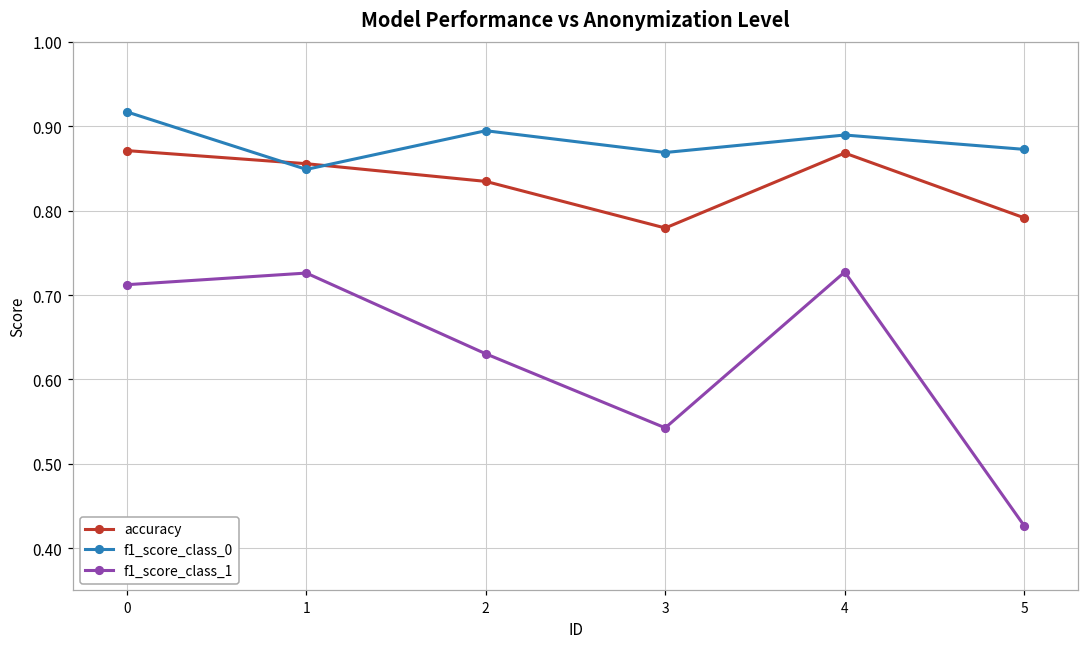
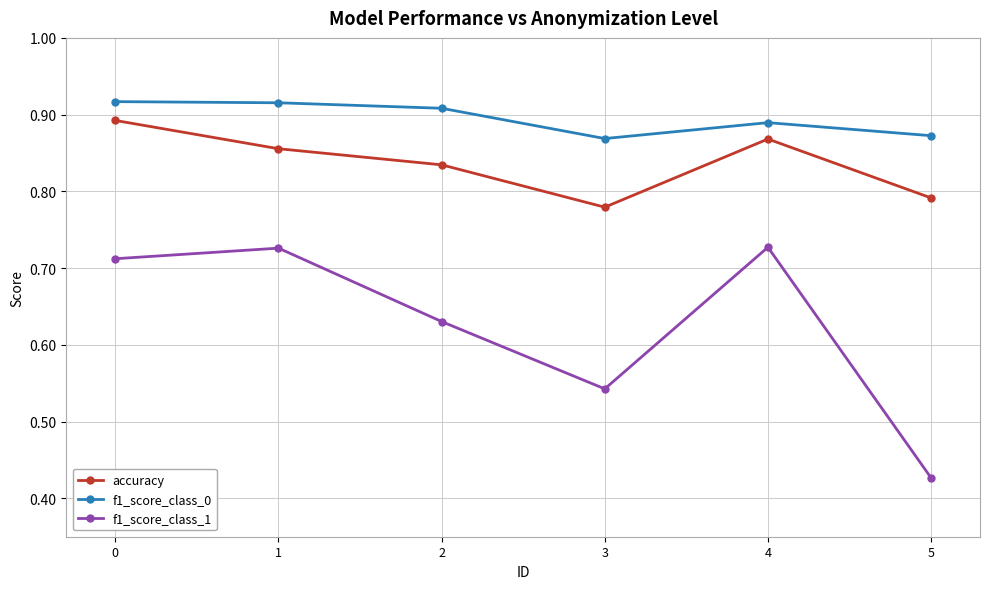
  {
    "accuracy": {
-     "0": 0.87,
+     "0": 0.89,
      "1": 0.86,
      "2": 0.83,
      "3": 0.78,
      "4": 0.87,
      "5": 0.79
    },
    "f1_score_class_0": {
      "0": 0.92,
-     "1": 0.85,
-     "2": 0.89,
+     "1": 0.92,
+     "2": 0.91,
      "3": 0.87,
      "4": 0.89,
      "5": 0.87
    },
    "f1_score_class_1": {
      "0": 0.71,
      "1": 0.73,
      "2": 0.63,
      "3": 0.54,
      "4": 0.73,
      "5": 0.43
    }
  }
